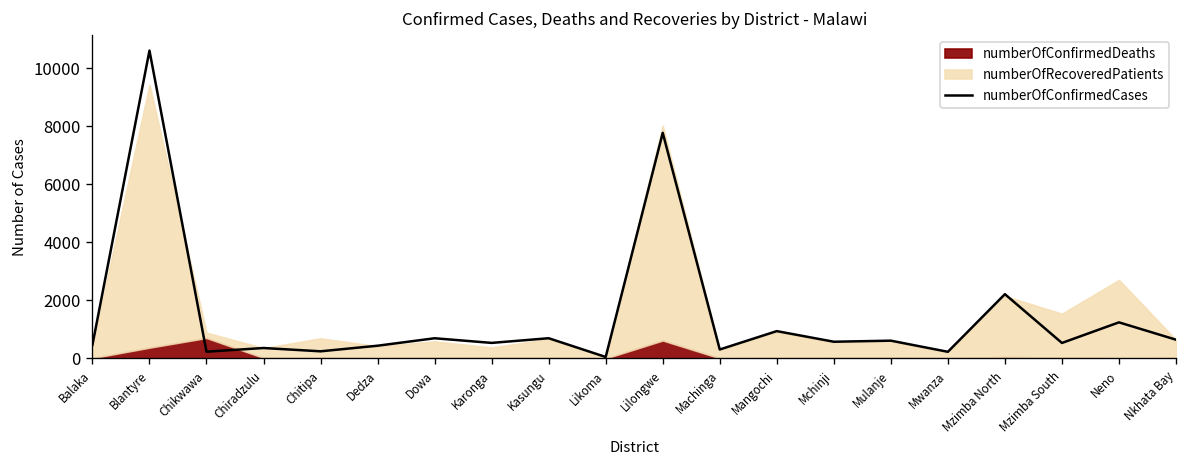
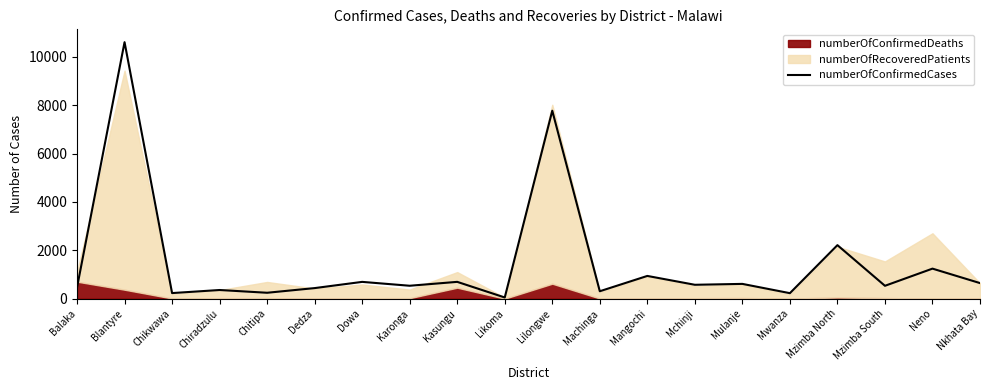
  {
    "numberOfConfirmedDeaths": {
-     "Balaka": 0,
+     "Balaka": 700,
      "Blantyre": 400,
-     "Chikwawa": 700,
-     "Kasungu": 0,
+     "Chikwawa": 0,
+     "Kasungu": 500,
      "Lilongwe": 600
    },
    "numberOfConfirmedCases": {
      "Blantyre": 10600,
      "Chitipa": 200,
      "Dowa": 700,
      "Karonga": 500,
      "Lilongwe": 7800,
      "Mzimba South": 500,
      "Neno": 1200
    },
    "numberOfRecoveredPatients": {
      "Blantyre": 9100,
      "Chitipa": 700,
      "Dowa": 600,
      "Karonga": 400,
      "Lilongwe": 7400,
      "Mzimba South": 1500,
      "Neno": 2700
    }
  }
